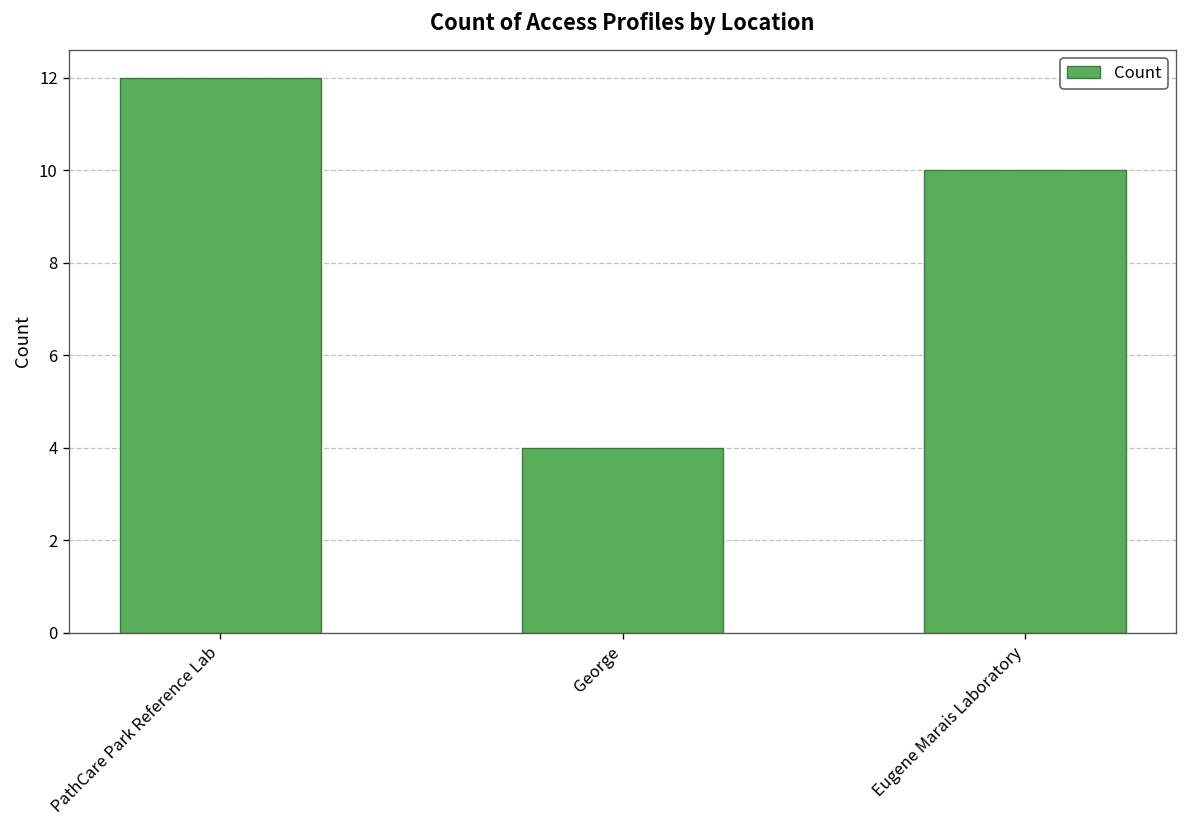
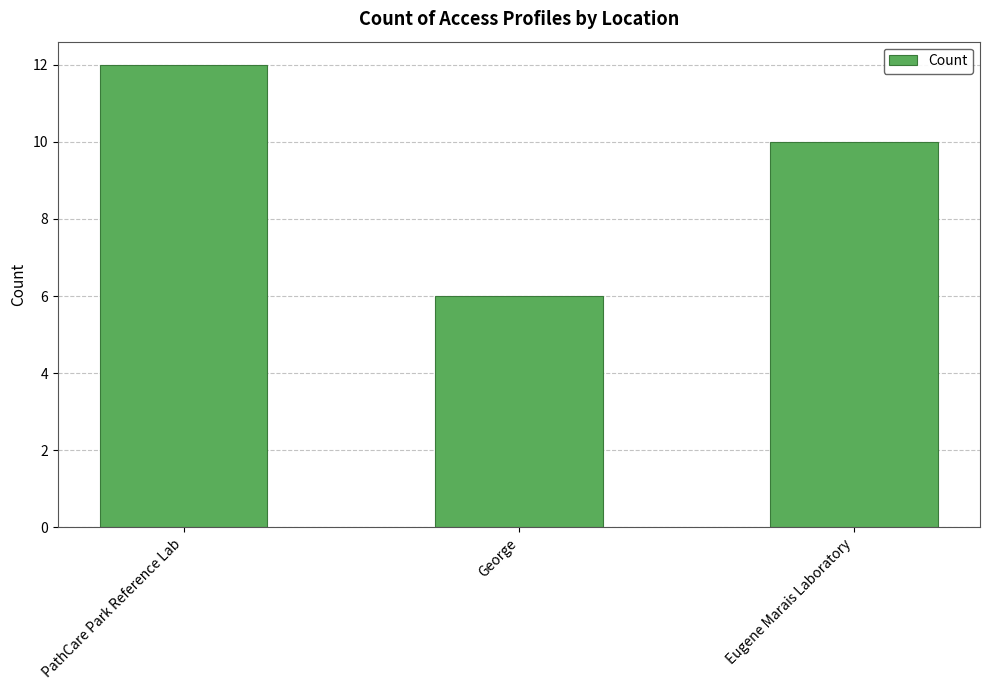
  {
    "PathCare Park Reference Lab": 12,
-   "George": 4,
+   "George": 6,
    "Eugene Marais Laboratory": 10
  }
